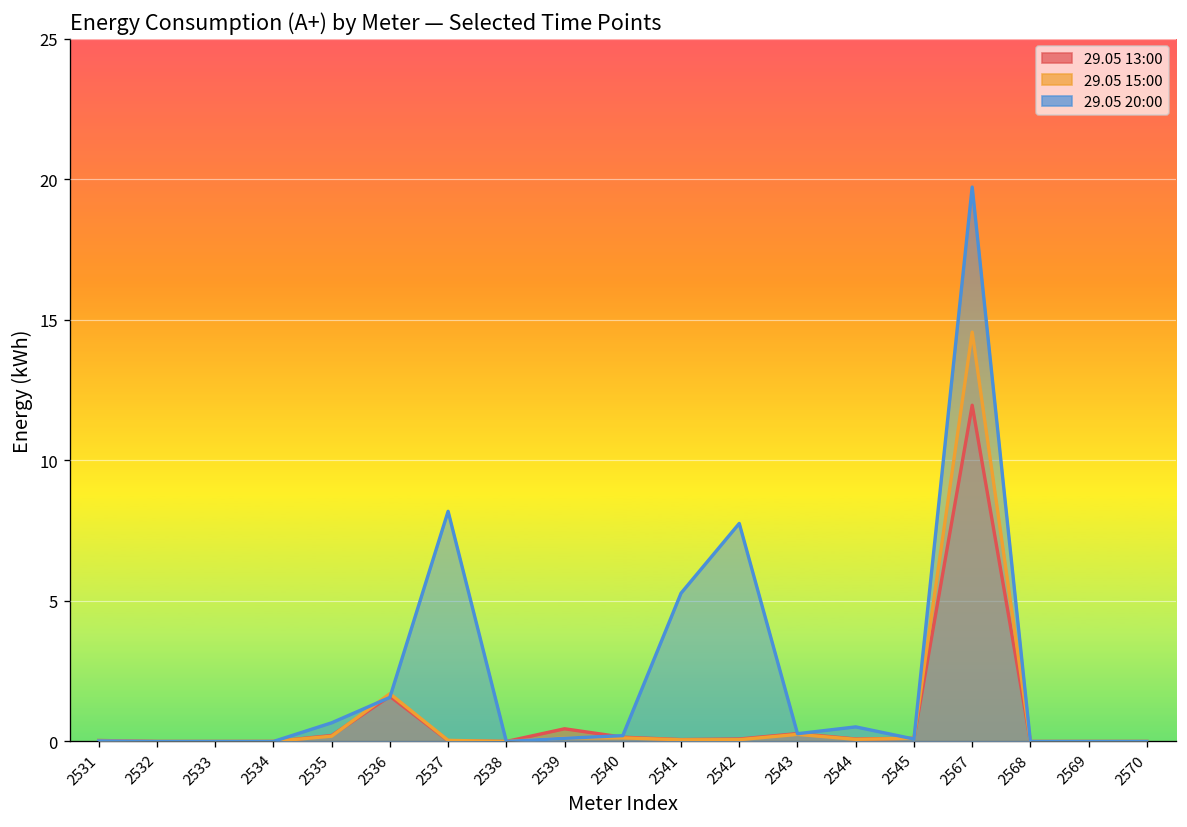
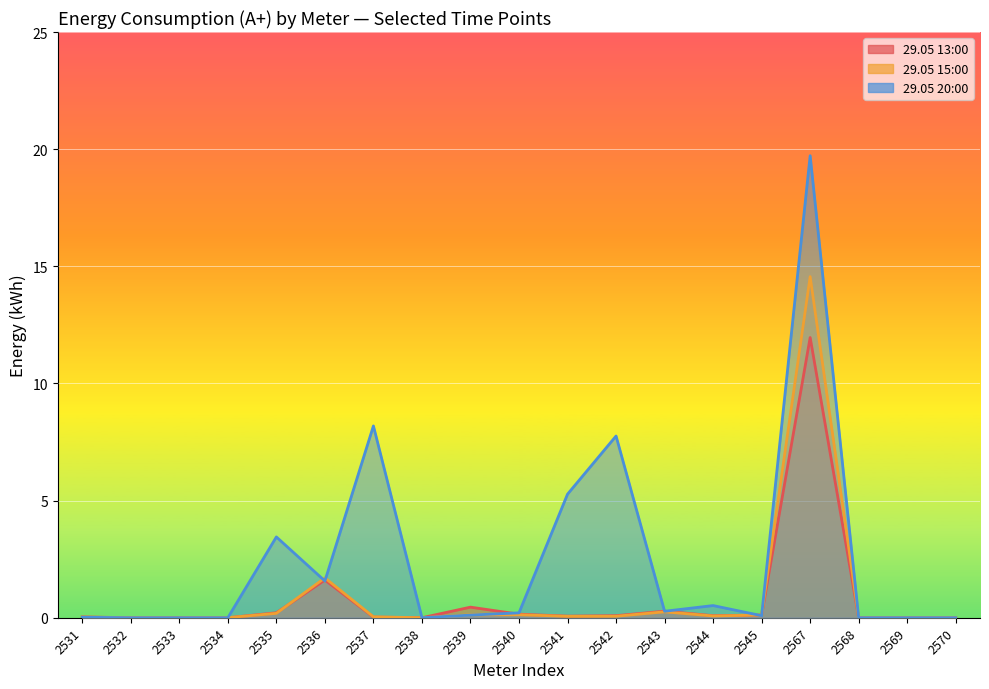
  {
    "29.05 20:00": {
-     "2535": 0.7,
+     "2535": 3.4,
      "2537": 8.2,
      "2541": 5.3,
      "2542": 7.8,
      "2544": 0.5,
      "2567": 19.7
    }
  }
